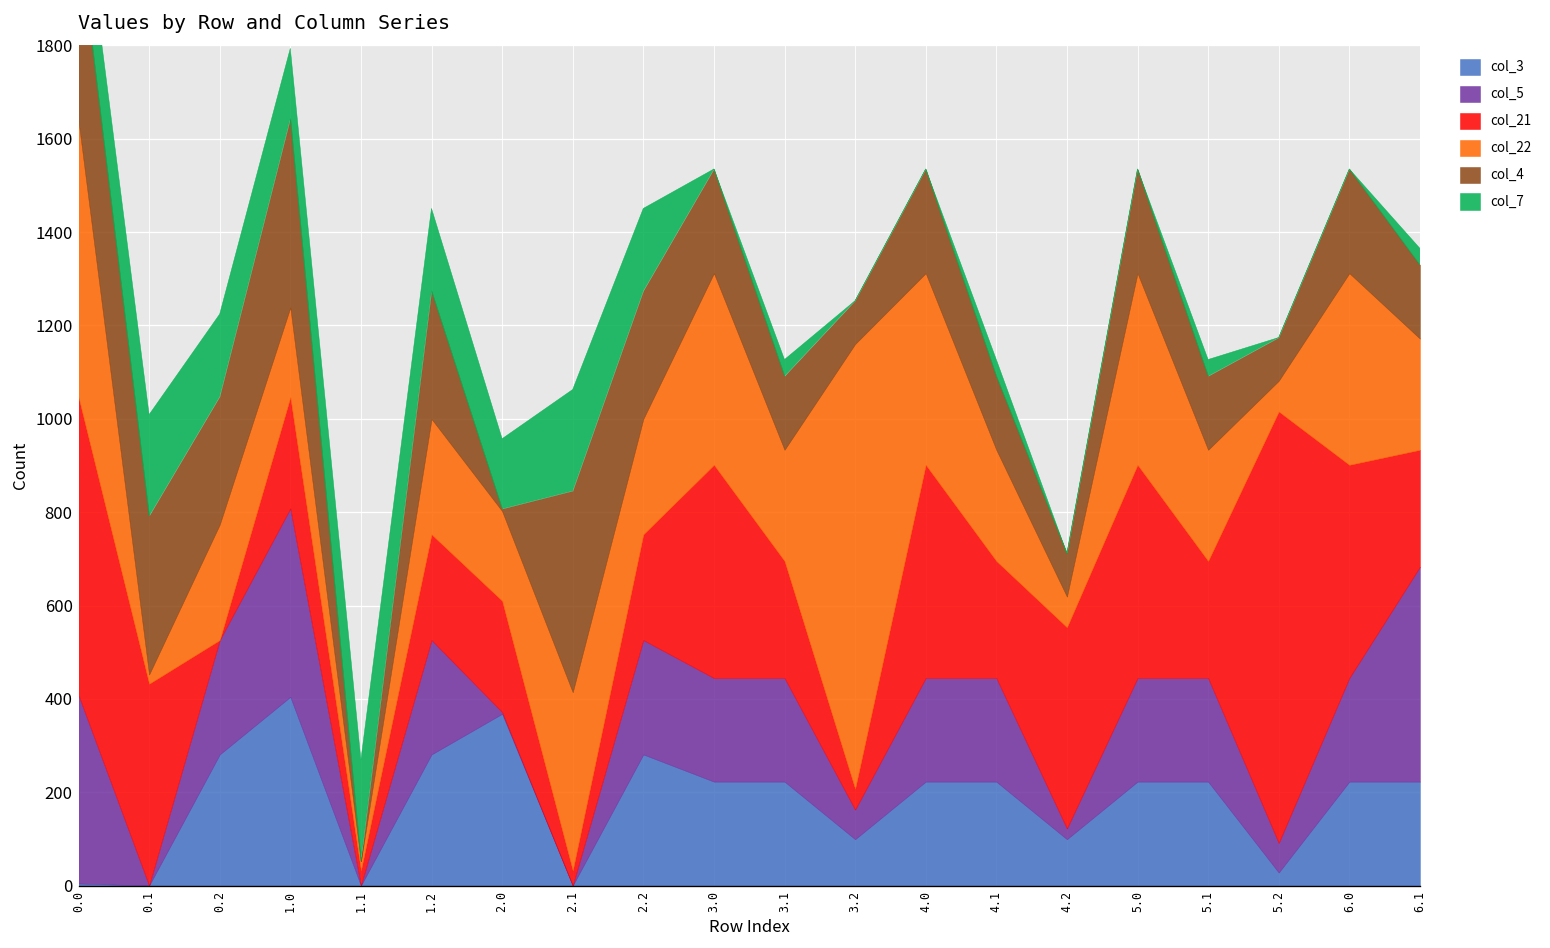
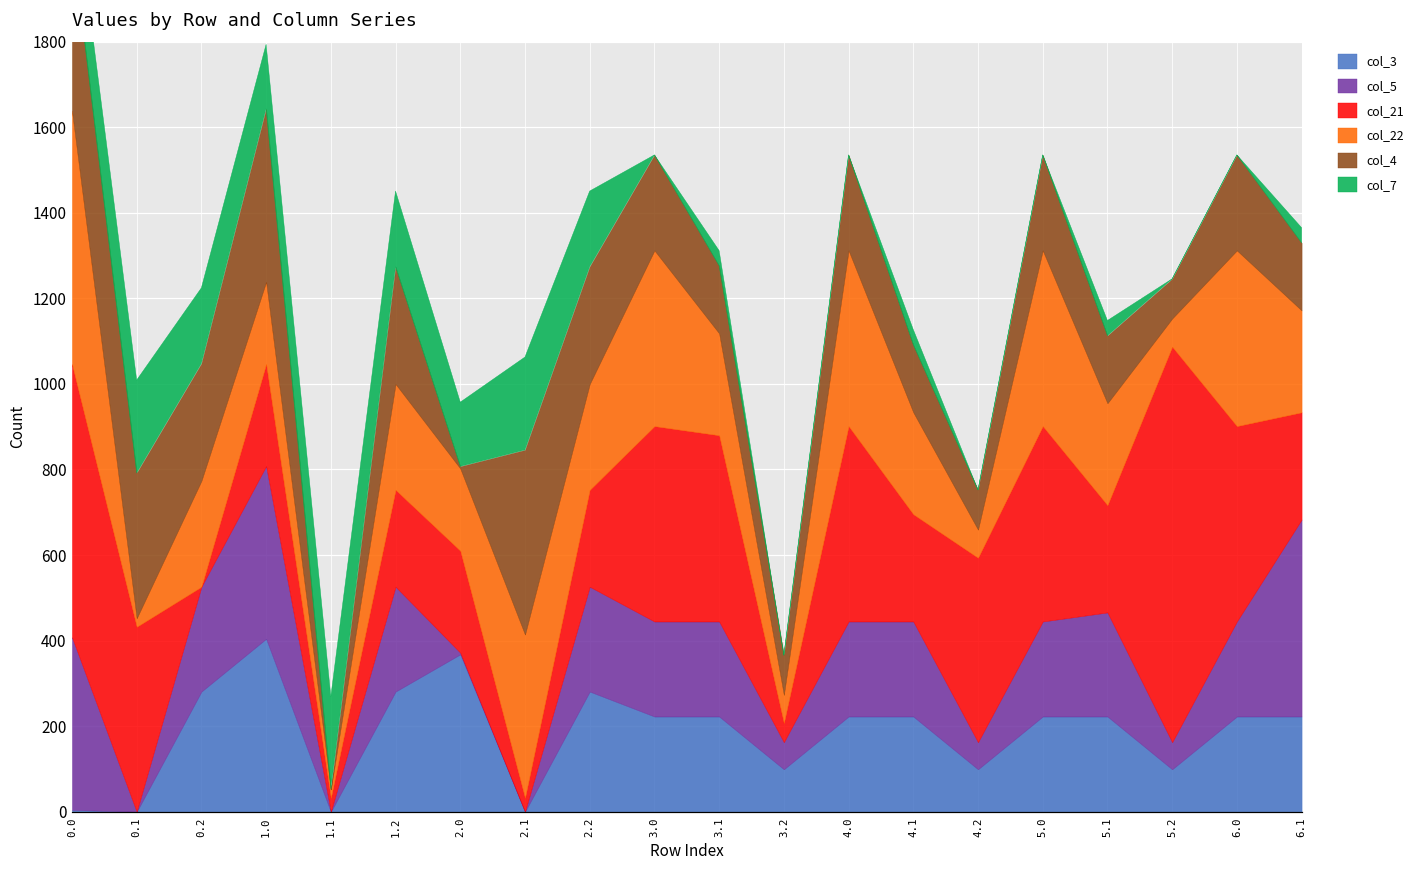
  {
    "col_3": {
      "0.2": 280,
      "1.0": 400,
      "1.2": 280,
      "2.2": 280,
      "3.0": 220,
      "3.1": 220,
      "3.2": 100,
      "4.0": 220,
      "4.1": 220,
      "4.2": 100,
      "5.0": 220,
      "5.1": 220,
-     "5.2": 30,
+     "5.2": 100,
      "6.0": 220,
      "6.1": 220
    },
    "col_5": {
      "0.0": 400,
      "1.0": 400,
      "1.2": 250,
      "2.2": 250,
      "3.0": 220,
      "3.1": 220,
      "3.2": 60,
      "4.0": 220,
      "4.1": 220,
-     "4.2": 20,
+     "4.2": 60,
      "5.0": 220,
-     "5.1": 220,
+     "5.1": 240,
      "5.2": 60,
      "6.0": 220,
      "6.1": 460
    },
    "col_21": {
      "0.0": 640,
      "0.1": 430,
      "1.0": 240,
      "1.1": 30,
      "1.2": 230,
      "2.0": 240,
      "2.1": 30,
      "2.2": 230,
      "3.0": 460,
-     "3.1": 250,
+     "3.1": 440,
      "3.2": 40,
      "4.0": 460,
      "4.1": 250,
      "4.2": 430,
      "5.0": 460,
      "5.1": 250,
      "5.2": 920,
      "6.0": 460,
      "6.1": 250
    },
    "col_22": {
      "0.0": 590,
      "0.1": 20,
      "0.2": 250,
      "1.0": 190,
      "1.2": 250,
      "2.1": 380,
      "2.2": 250,
      "3.0": 410,
      "3.1": 240,
-     "3.2": 950,
+     "3.2": 70,
      "4.0": 410,
      "4.1": 240,
      "4.2": 70,
      "5.0": 410,
      "5.1": 240,
      "5.2": 70,
      "6.0": 410,
      "6.1": 240
    },
    "col_4": {
      "0.1": 340,
      "0.2": 270,
      "1.0": 400,
      "1.2": 270,
      "2.1": 430,
      "2.2": 270,
      "3.1": 160,
      "4.1": 160,
      "5.1": 160,
      "6.1": 160
    },
    "col_7": {
      "0.1": 220,
      "0.2": 180,
      "1.0": 150,
      "1.1": 220,
      "1.2": 180,
      "2.0": 150,
      "2.1": 220,
      "2.2": 180,
      "3.1": 40,
      "4.1": 40,
      "5.1": 40,
      "6.1": 40
    }
  }
